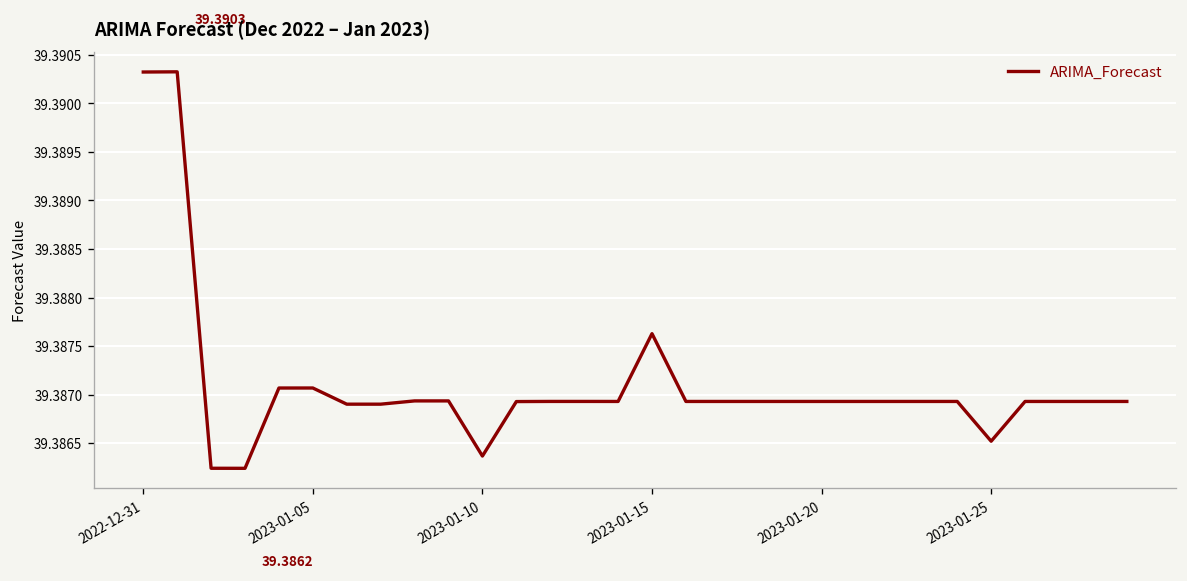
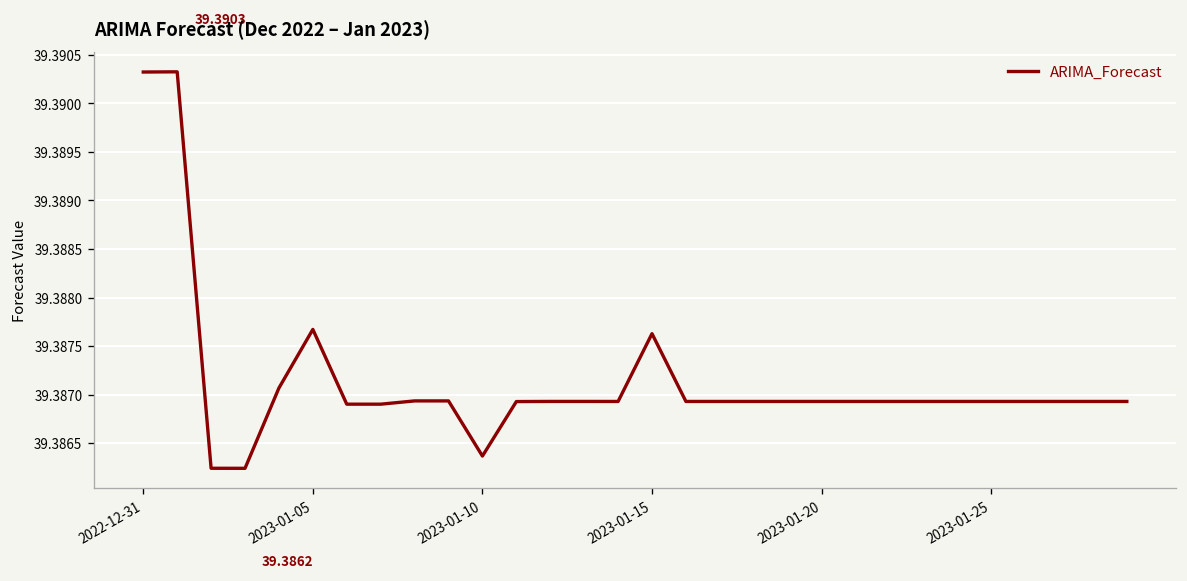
  {
    "2022-12-31": 39.3903,
-   "2023-01-05": 39.3871,
+   "2023-01-05": 39.3877,
    "2023-01-10": 39.3864,
    "2023-01-15": 39.3876,
    "2023-01-20": 39.3869,
-   "2023-01-25": 39.3865
+   "2023-01-25": 39.3869
  }
